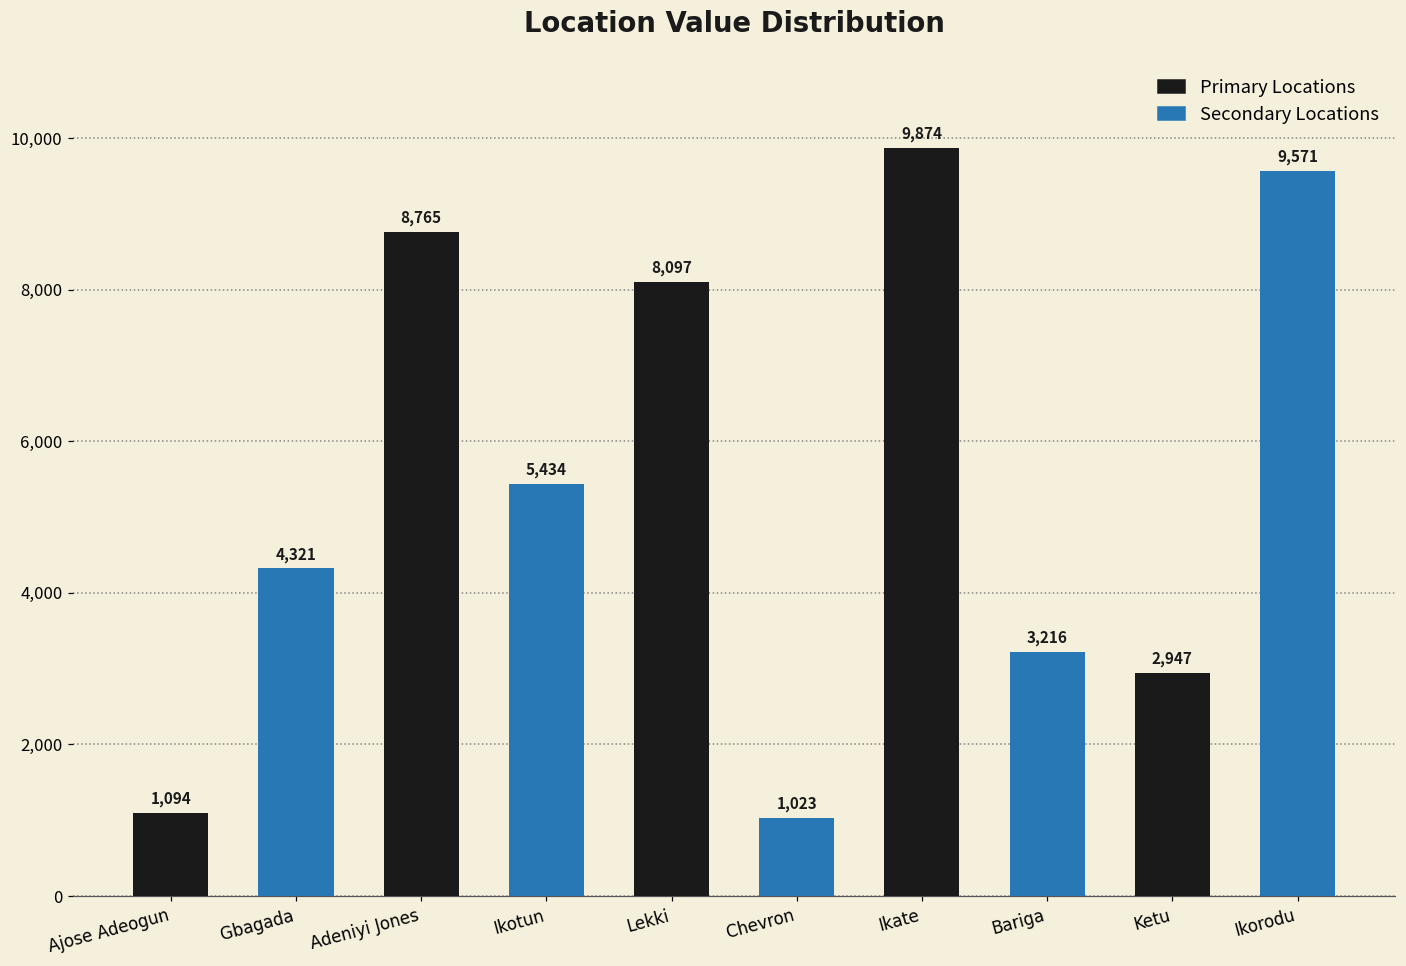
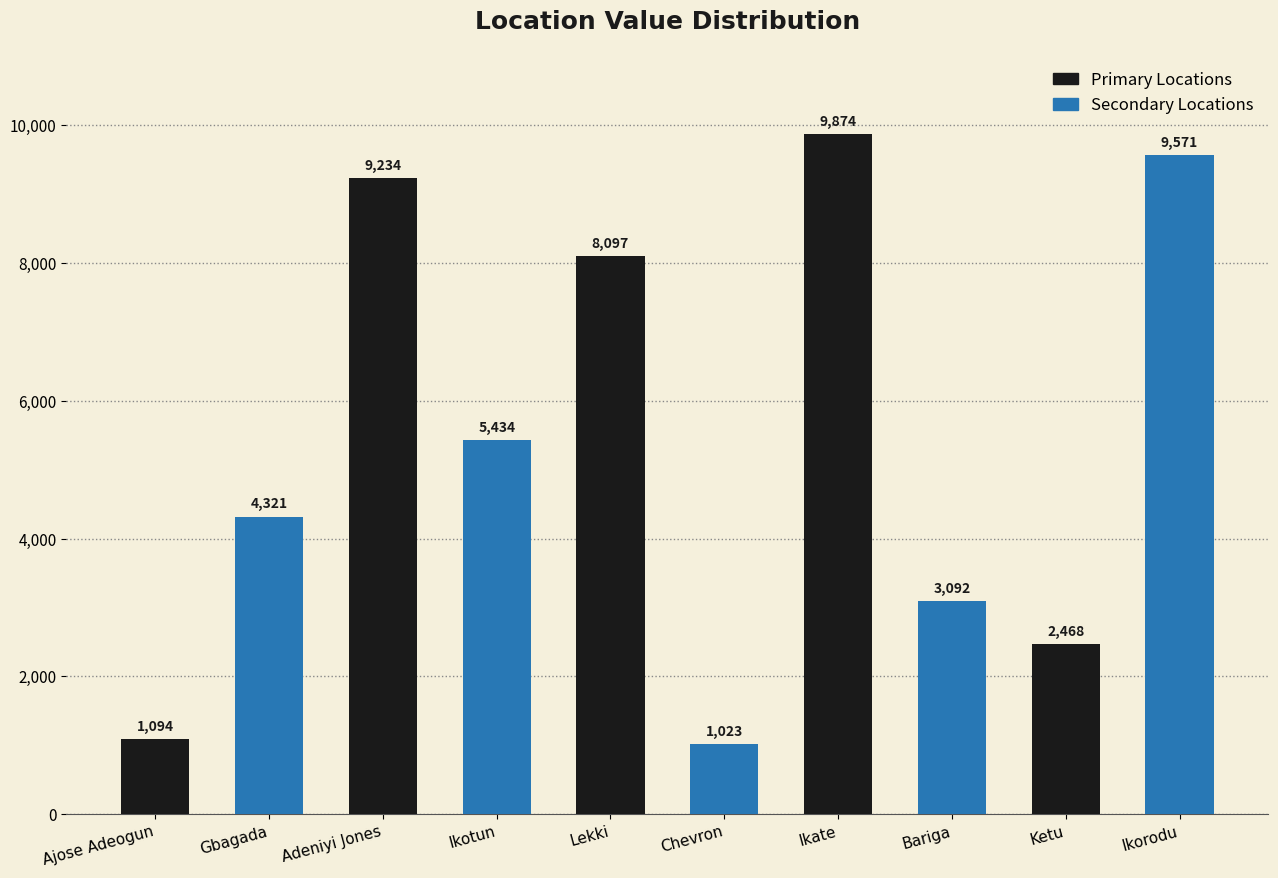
  {
    "Ajose Adeogun": "1,094",
    "Gbagada": "4,321",
-   "Adeniyi Jones": "8,765",
+   "Adeniyi Jones": "9,234",
    "Ikotun": "5,434",
    "Lekki": "8,097",
    "Chevron": "1,023",
    "Ikate": "9,874",
-   "Bariga": "3,216",
-   "Ketu": "2,947",
+   "Bariga": "3,092",
+   "Ketu": "2,468",
    "Ikorodu": "9,571"
  }
